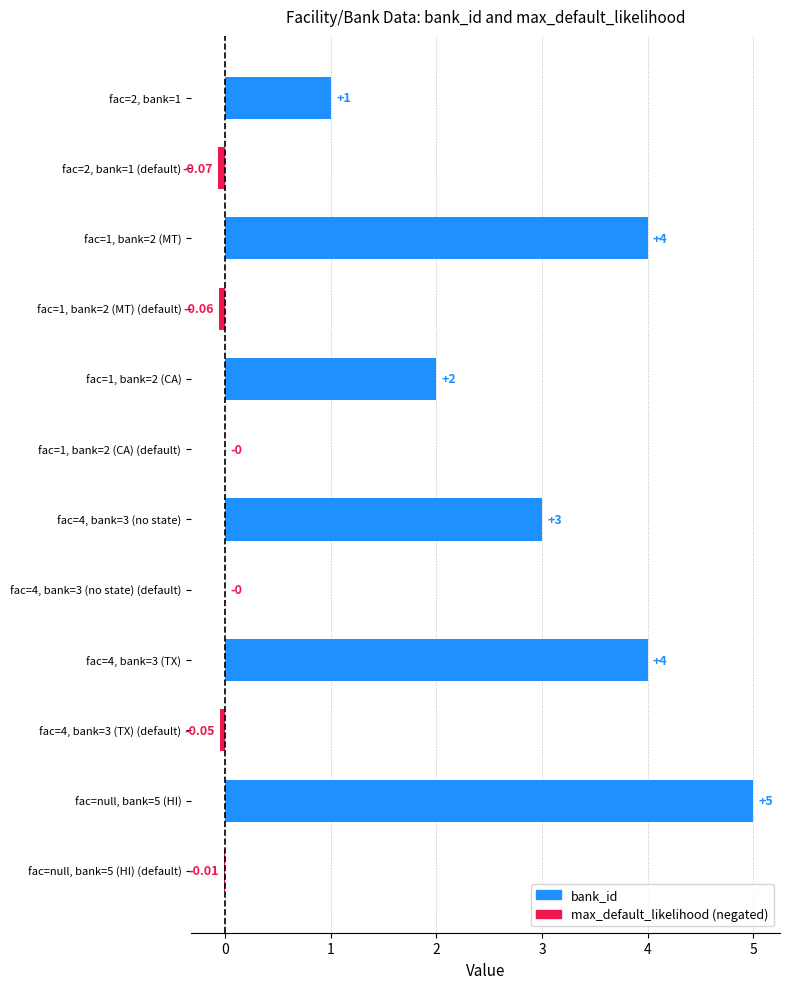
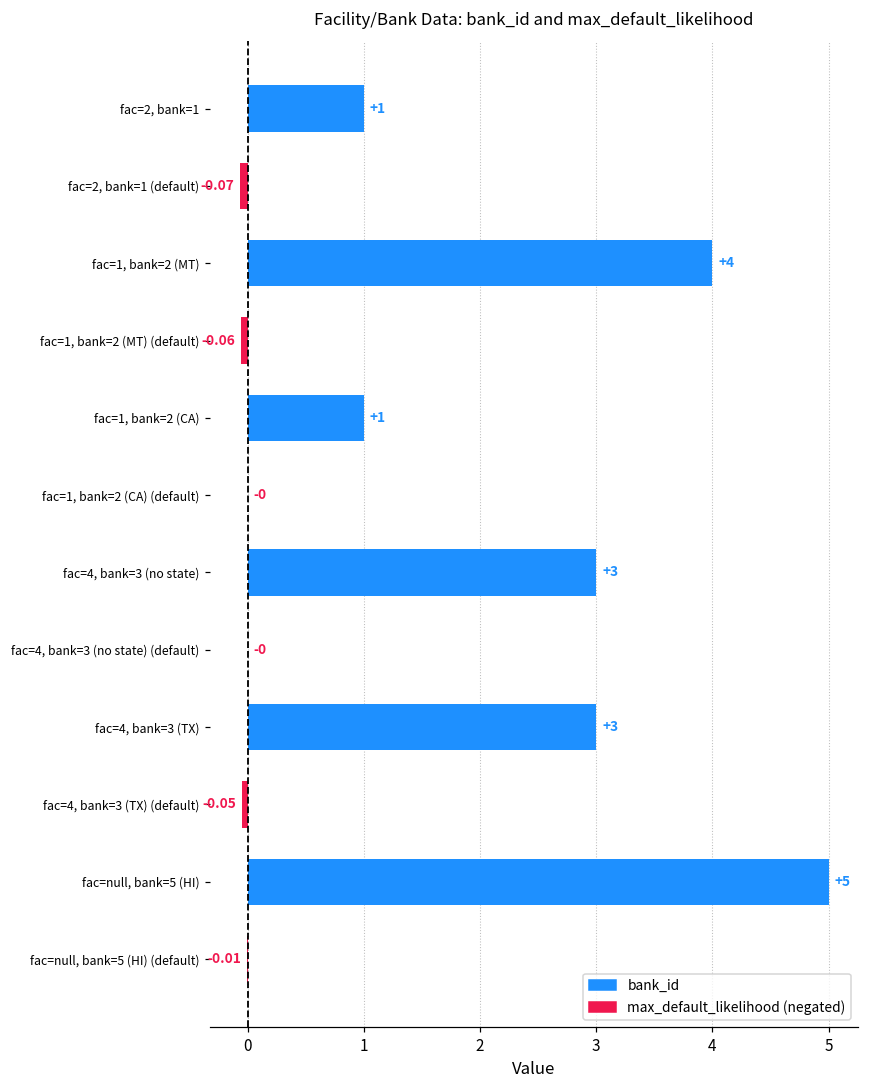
  {
    "fac=2, bank=1": "+1",
    "fac=2, bank=1 (default)": "-0.07",
    "fac=1, bank=2 (MT)": "+4",
    "fac=1, bank=2 (MT) (default)": "-0.06",
-   "fac=1, bank=2 (CA)": "+2",
+   "fac=1, bank=2 (CA)": "+1",
    "fac=1, bank=2 (CA) (default)": "-0",
    "fac=4, bank=3 (no state)": "+3",
    "fac=4, bank=3 (no state) (default)": "-0",
-   "fac=4, bank=3 (TX)": "+4",
+   "fac=4, bank=3 (TX)": "+3",
    "fac=4, bank=3 (TX) (default)": "-0.05",
    "fac=null, bank=5 (HI)": "+5",
    "fac=null, bank=5 (HI) (default)": "-0.01"
  }
